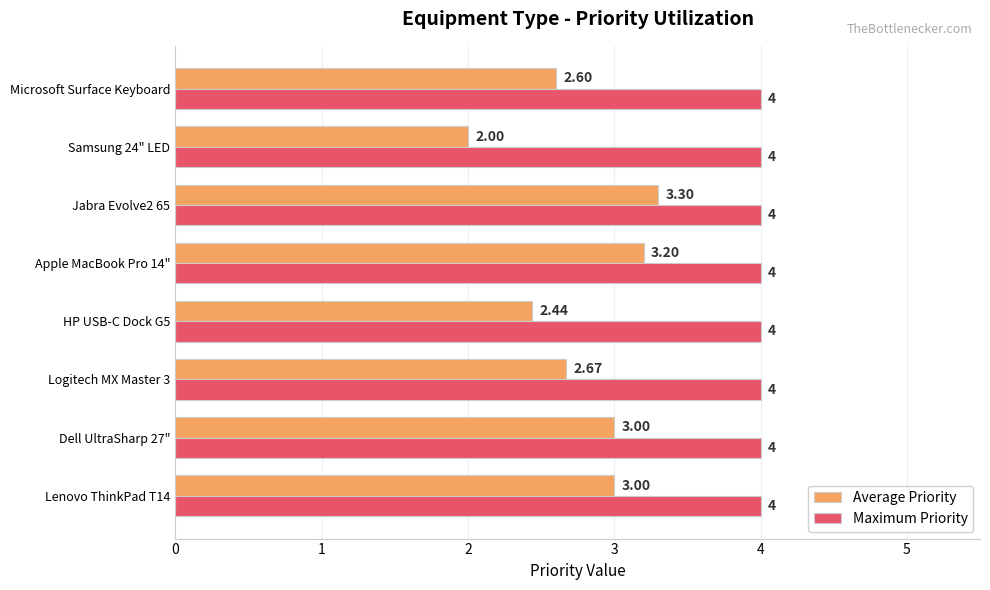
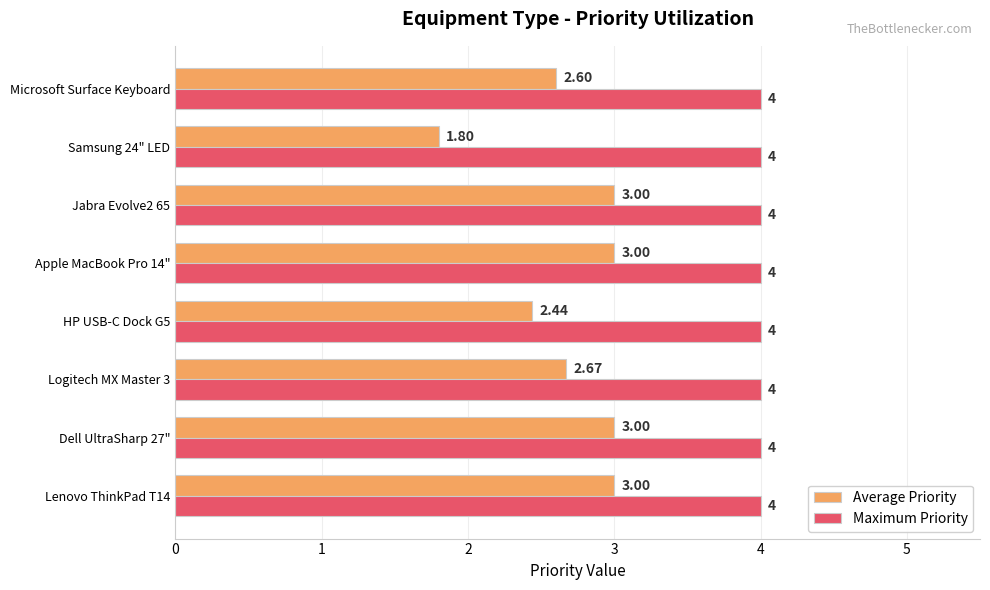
  {
    "Average Priority": {
      "Microsoft Surface Keyboard": 2.60,
-     "Samsung 24\" LED": 2.00,
-     "Jabra Evolve2 65": 3.30,
-     "Apple MacBook Pro 14\"": 3.20,
+     "Samsung 24\" LED": 1.80,
+     "Jabra Evolve2 65": 3.00,
+     "Apple MacBook Pro 14\"": 3.00,
      "HP USB-C Dock G5": 2.44,
      "Logitech MX Master 3": 2.67,
      "Dell UltraSharp 27\"": 3.00,
      "Lenovo ThinkPad T14": 3.00
    },
    "Maximum Priority": {
      "Microsoft Surface Keyboard": 4,
      "Samsung 24\" LED": 4,
      "Jabra Evolve2 65": 4,
      "Apple MacBook Pro 14\"": 4,
      "HP USB-C Dock G5": 4,
      "Logitech MX Master 3": 4,
      "Dell UltraSharp 27\"": 4,
      "Lenovo ThinkPad T14": 4
    }
  }
